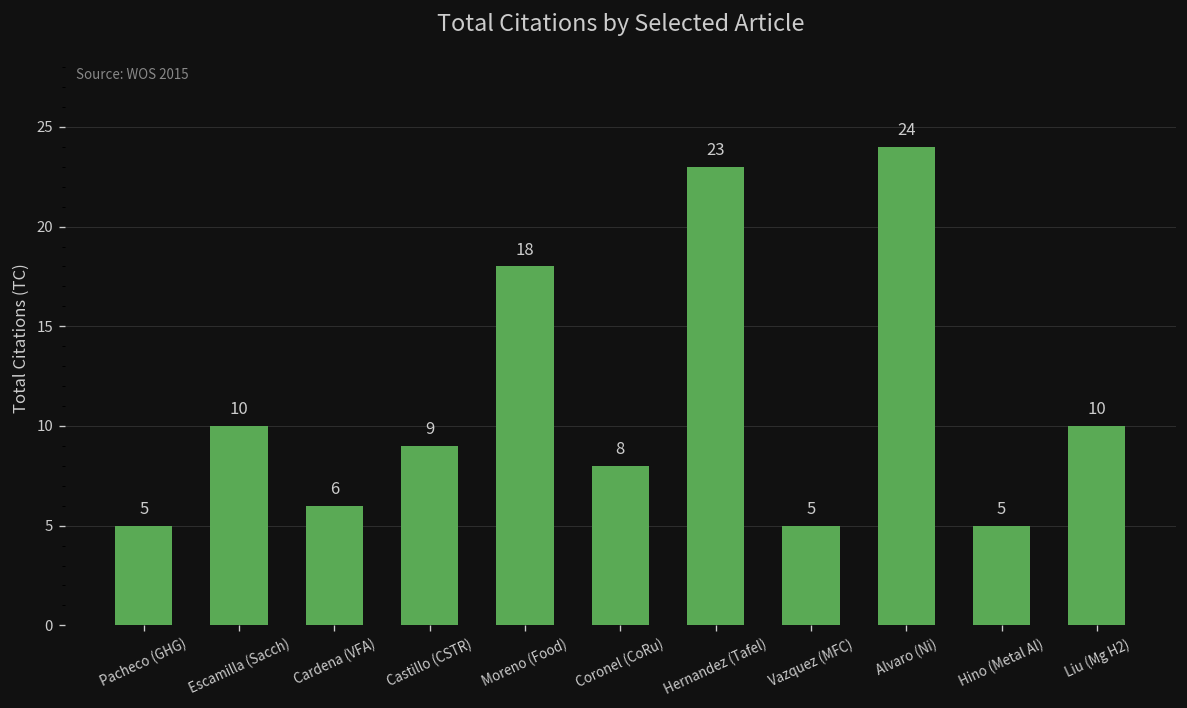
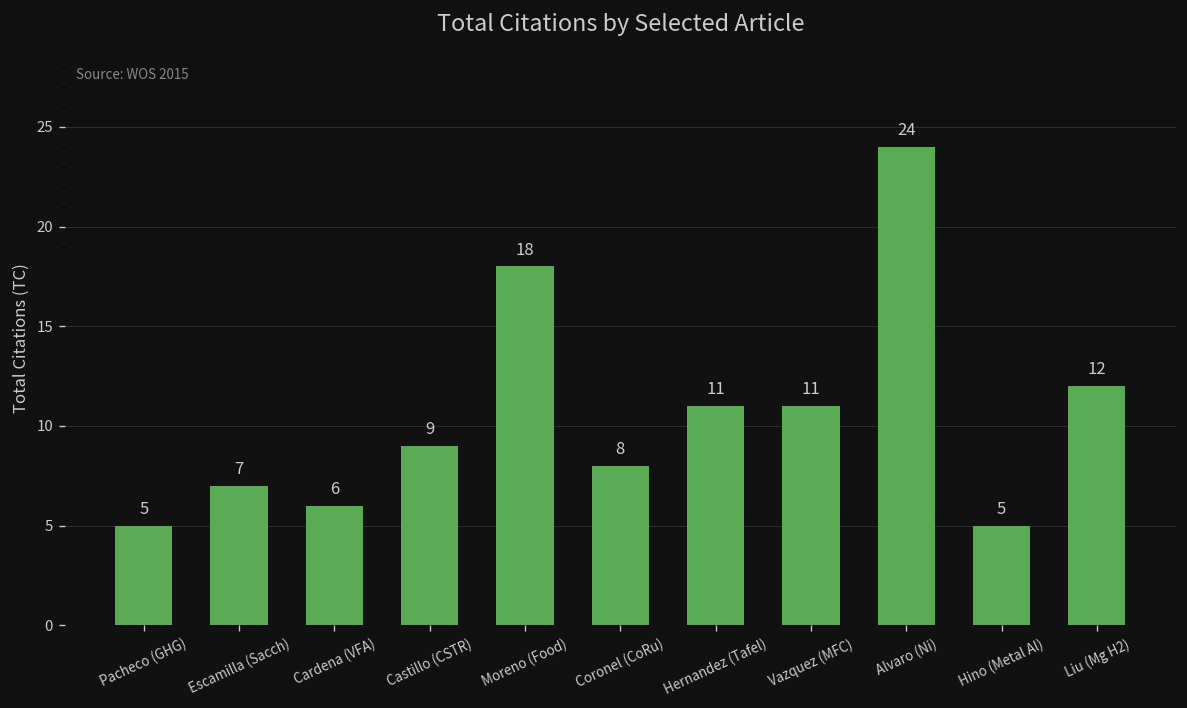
  {
    "Pacheco (GHG)": 5,
-   "Escamilla (Sacch)": 10,
+   "Escamilla (Sacch)": 7,
    "Cardena (VFA)": 6,
    "Castillo (CSTR)": 9,
    "Moreno (Food)": 18,
    "Coronel (CoRu)": 8,
-   "Hernandez (Tafel)": 23,
-   "Vazquez (MFC)": 5,
+   "Hernandez (Tafel)": 11,
+   "Vazquez (MFC)": 11,
    "Alvaro (Ni)": 24,
    "Hino (Metal Al)": 5,
-   "Liu (Mg H2)": 10
+   "Liu (Mg H2)": 12
  }
